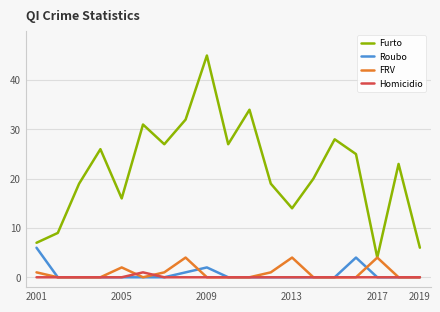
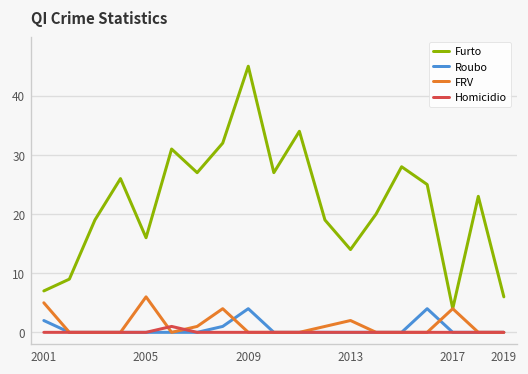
  {
    "Furto": {
      "2001": 7,
      "2005": 16,
      "2009": 45,
      "2013": 14,
      "2019": 6
    },
    "Roubo": {
-     "2001": 6,
-     "2009": 2
+     "2001": 2,
+     "2009": 4
    },
    "FRV": {
-     "2001": 1,
-     "2005": 2,
-     "2013": 4
+     "2001": 5,
+     "2005": 6,
+     "2013": 2
    },
    "Homicidio": {
      "2001": 0
    }
  }
